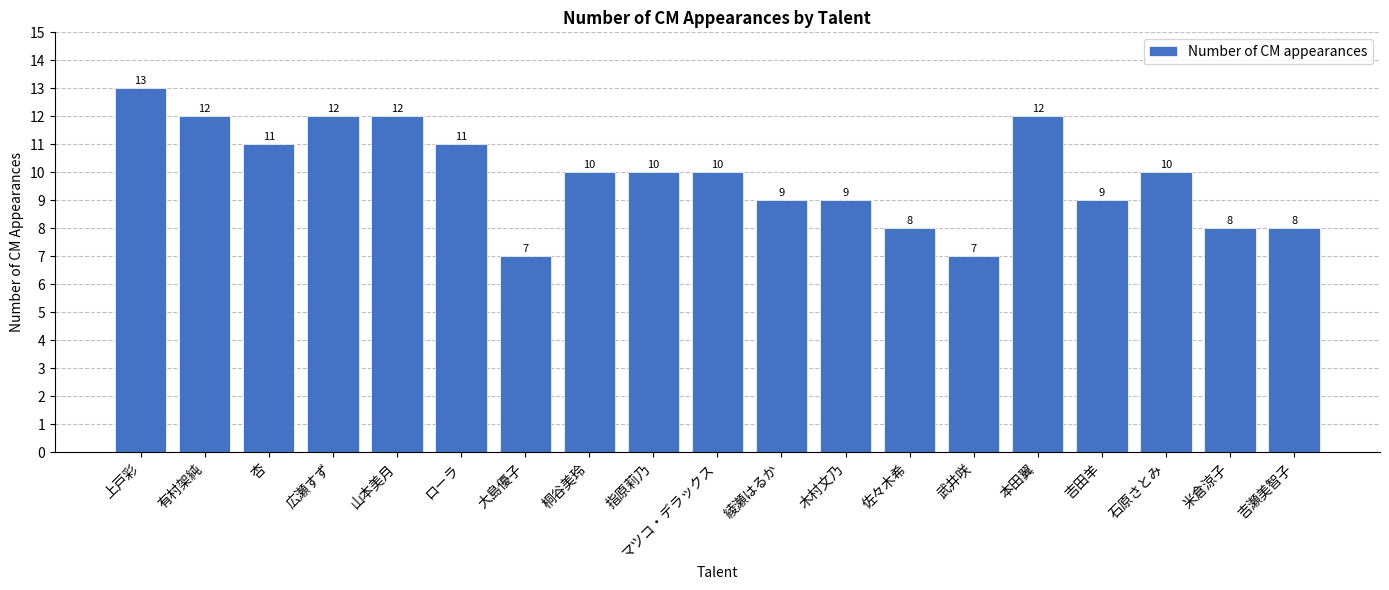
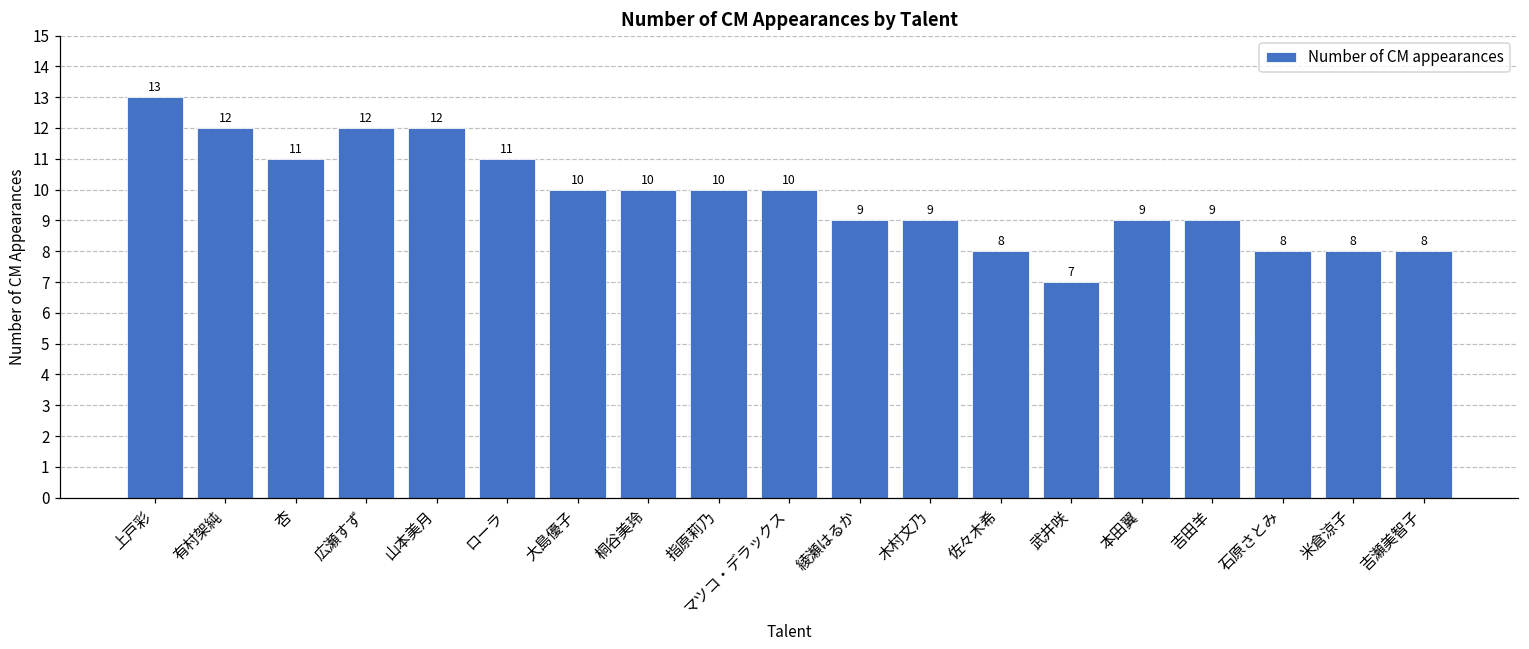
  {
    "上戸彩": 13,
    "有村架純": 12,
    "杏": 11,
    "広瀬すず": 12,
    "山本美月": 12,
    "ローラ": 11,
-   "大島優子": 7,
+   "大島優子": 10,
    "桐谷美玲": 10,
    "指原莉乃": 10,
    "マツコ・デラックス": 10,
    "綾瀬はるか": 9,
    "木村文乃": 9,
    "佐々木希": 8,
    "武井咲": 7,
-   "本田翼": 12,
+   "本田翼": 9,
    "吉田羊": 9,
-   "石原さとみ": 10,
+   "石原さとみ": 8,
    "米倉涼子": 8,
    "吉瀬美智子": 8
  }
